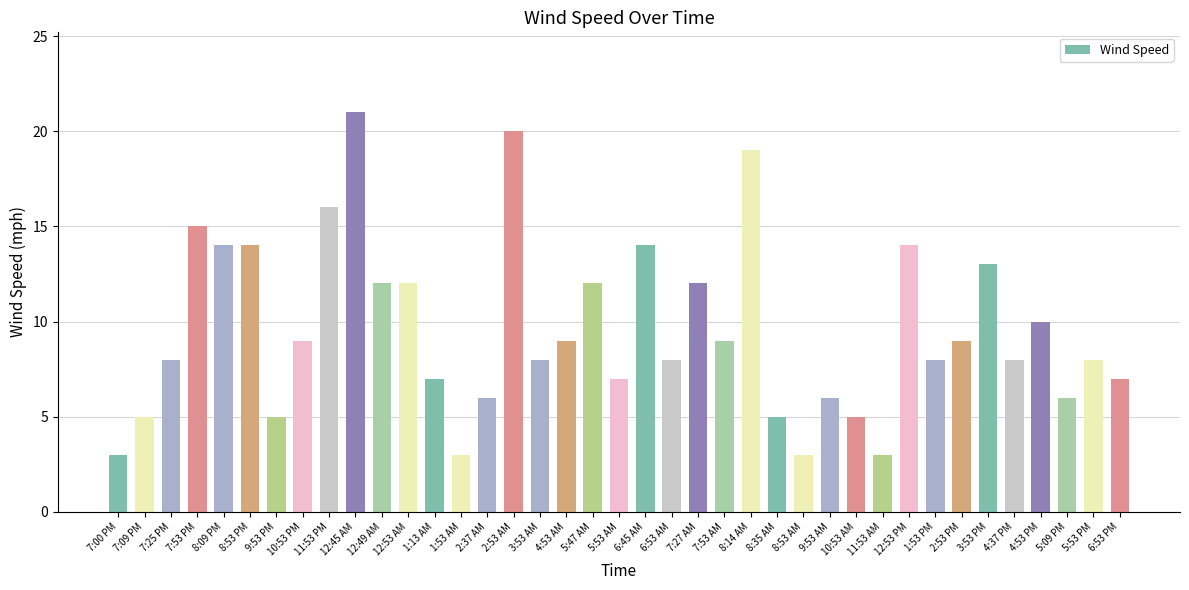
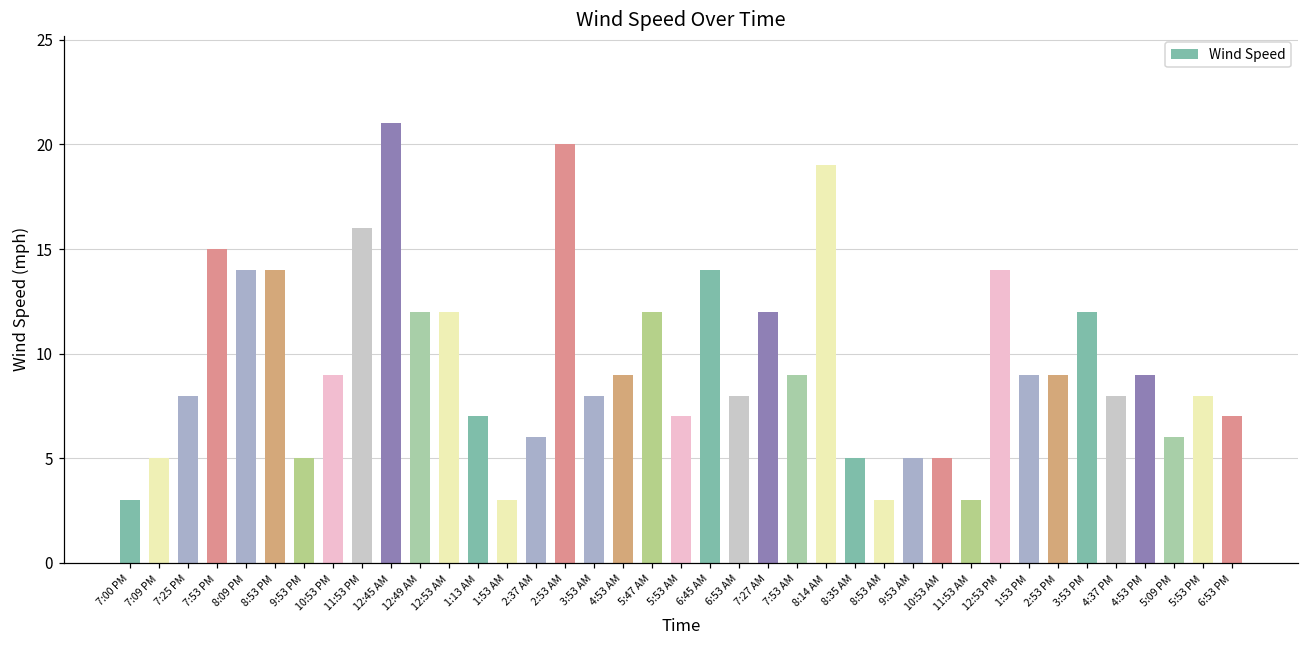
  {
    "7:00 PM": 3,
    "7:09 PM": 5,
    "7:25 PM": 8,
    "7:53 PM": 15,
    "8:09 PM": 14,
    "8:53 PM": 14,
    "9:53 PM": 5,
    "10:53 PM": 9,
    "11:53 PM": 16,
    "12:45 AM": 21,
    "12:49 AM": 12,
    "12:53 AM": 12,
    "1:13 AM": 7,
    "1:53 AM": 3,
    "2:37 AM": 6,
    "2:53 AM": 20,
    "3:53 AM": 8,
    "4:53 AM": 9,
    "5:47 AM": 12,
    "5:53 AM": 7,
    "6:45 AM": 14,
    "6:53 AM": 8,
    "7:27 AM": 12,
    "7:53 AM": 9,
    "8:14 AM": 19,
    "8:35 AM": 5,
    "8:53 AM": 3,
-   "9:53 AM": 6,
+   "9:53 AM": 5,
    "10:53 AM": 5,
    "11:53 AM": 3,
    "12:53 PM": 14,
-   "1:53 PM": 8,
+   "1:53 PM": 9,
    "2:53 PM": 9,
-   "3:53 PM": 13,
+   "3:53 PM": 12,
    "4:37 PM": 8,
-   "4:53 PM": 10,
+   "4:53 PM": 9,
    "5:09 PM": 6,
    "5:53 PM": 8,
    "6:53 PM": 7
  }
